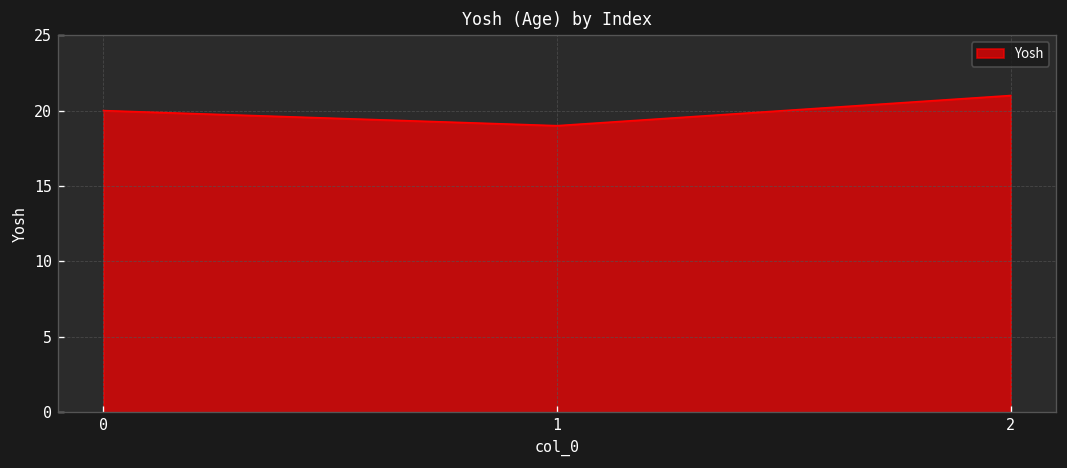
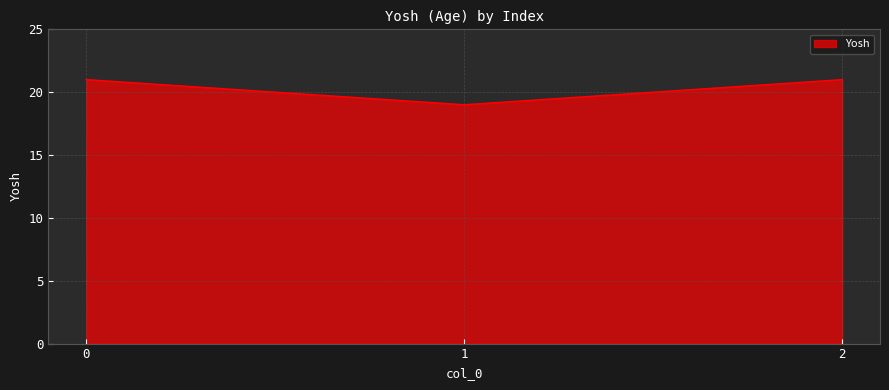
  {
-   "0": 20,
+   "0": 21,
    "1": 19,
    "2": 21
  }
